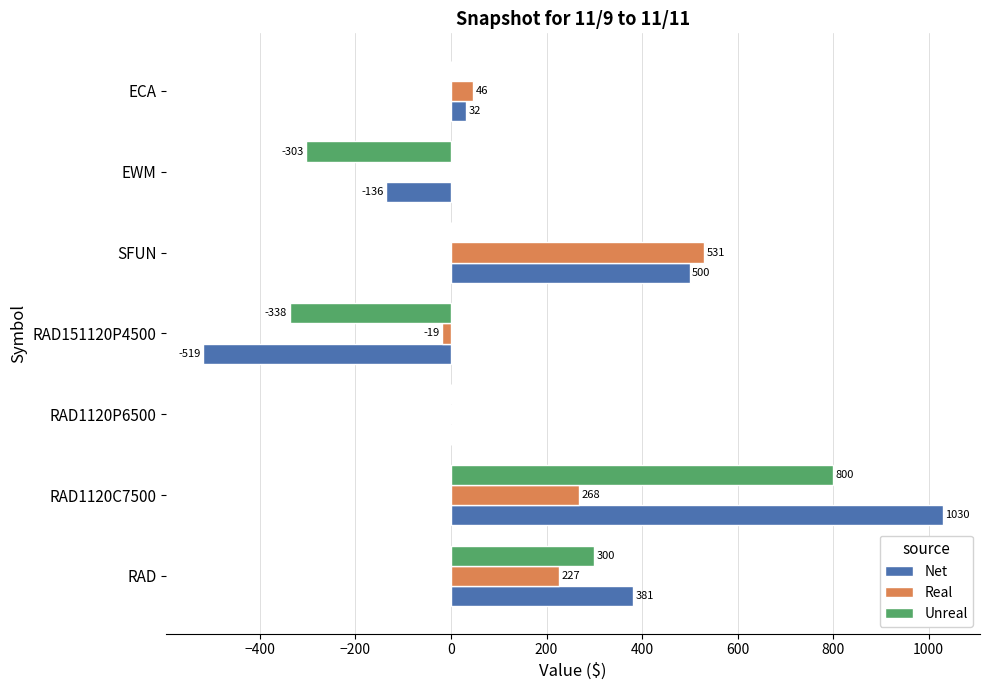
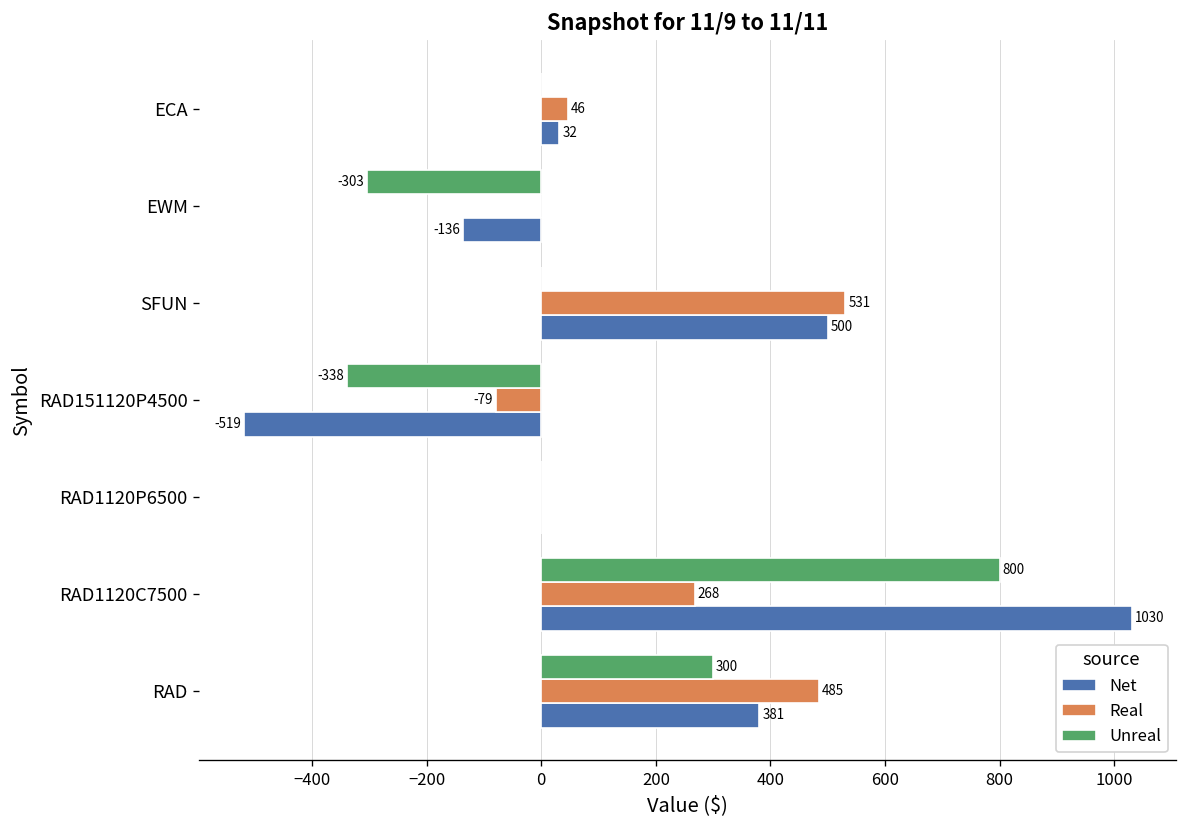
  {
    "Net": {
      "ECA": 32,
      "EWM": -136,
      "SFUN": 500,
      "RAD151120P4500": -519,
      "RAD1120C7500": 1030,
      "RAD": 381
    },
    "Real": {
      "ECA": 46,
      "SFUN": 531,
-     "RAD151120P4500": -19,
+     "RAD151120P4500": -79,
      "RAD1120C7500": 268,
-     "RAD": 227
+     "RAD": 485
    },
    "Unreal": {
      "EWM": -303,
      "RAD151120P4500": -338,
      "RAD1120C7500": 800,
      "RAD": 300
    }
  }
